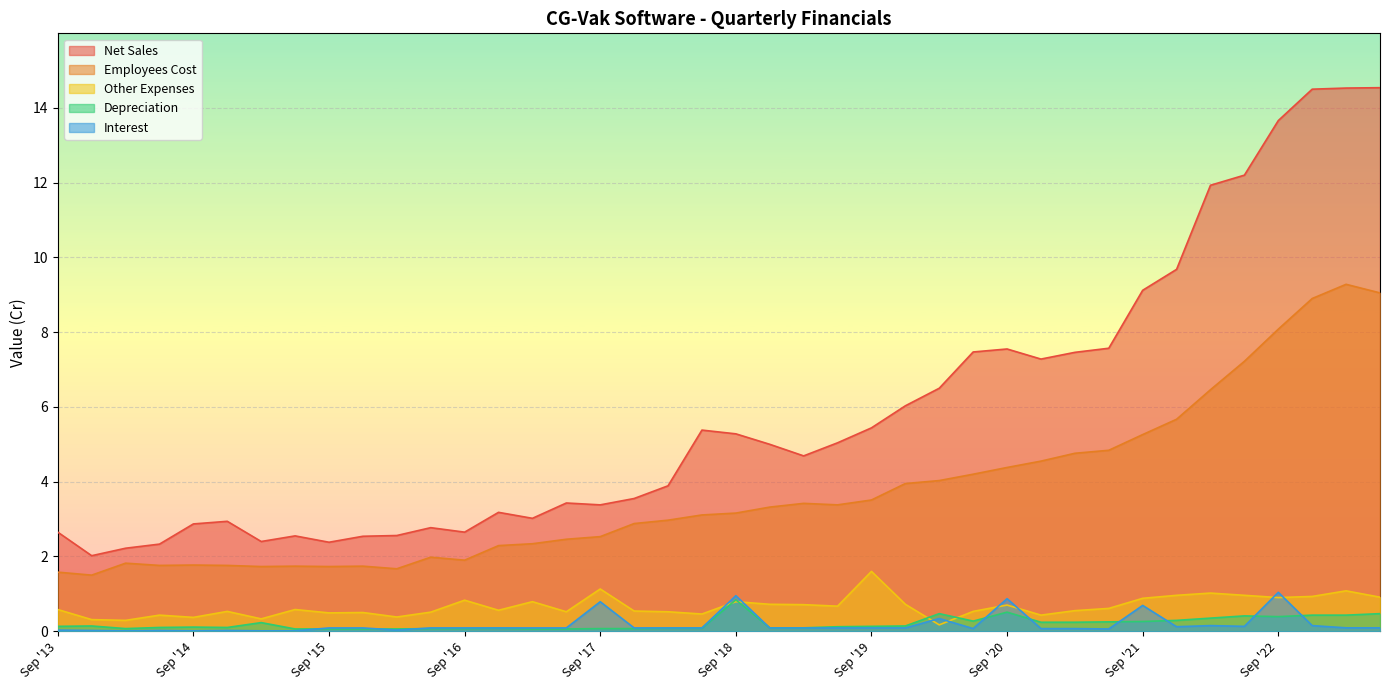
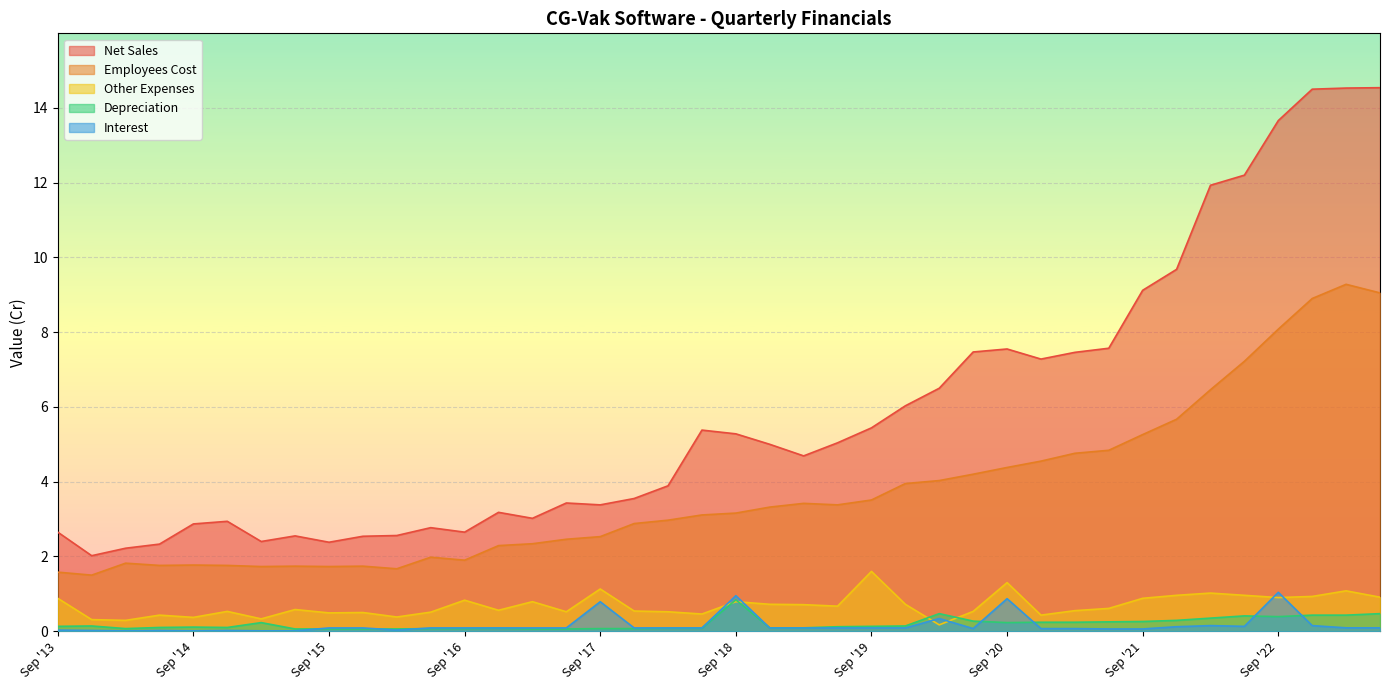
  {
    "Other Expenses": {
-     "Sep '13": 0.6,
+     "Sep '13": 0.9,
      "Sep '14": 0.4,
      "Sep '15": 0.5,
      "Sep '16": 0.8,
      "Sep '17": 1.1,
      "Sep '19": 1.6,
-     "Sep '20": 0.7,
+     "Sep '20": 1.3,
      "Sep '21": 0.9,
      "Sep '22": 0.9
    },
    "Depreciation": {
      "Sep '13": 0.1,
      "Sep '14": 0.1,
      "Sep '17": 0.1,
-     "Sep '20": 0.5,
+     "Sep '20": 0.2,
      "Sep '21": 0.3,
      "Sep '22": 0.4
    },
    "Interest": {
      "Sep '13": 0.0,
      "Sep '14": 0.0,
      "Sep '17": 0.8,
      "Sep '18": 1.0,
      "Sep '20": 0.9,
-     "Sep '21": 0.7,
+     "Sep '21": 0.1,
      "Sep '22": 1.0
    }
  }
